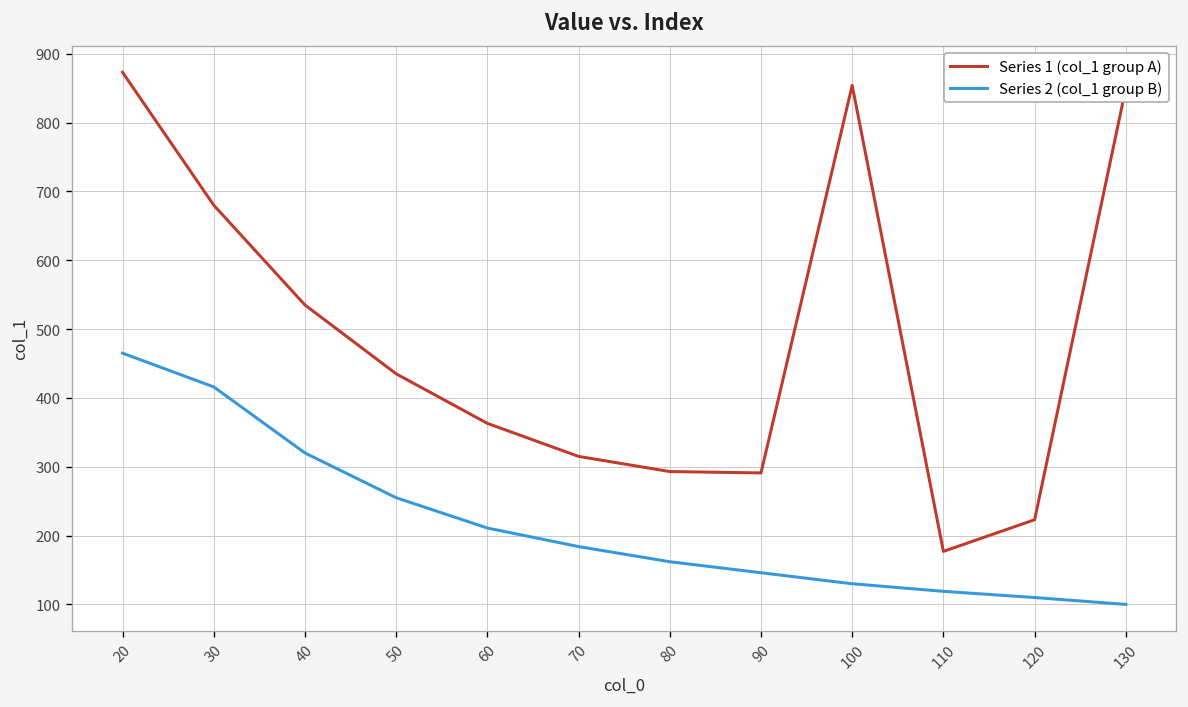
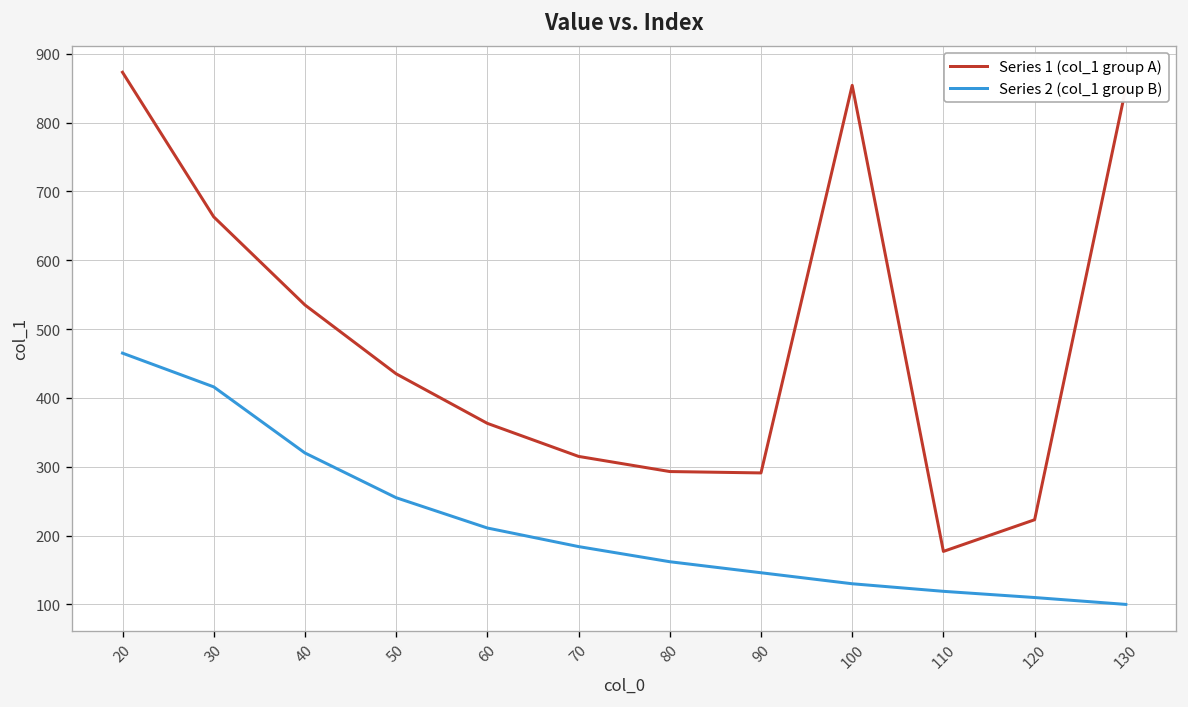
  {
    "Series 1 (col_1 group A)": {
      "20": 870,
-     "30": 680,
+     "30": 660,
      "40": 540,
      "50": 440,
      "60": 360,
      "70": 320,
      "80": 290,
      "90": 290,
      "100": 850,
      "110": 180,
      "120": 220
    },
    "Series 2 (col_1 group B)": {
      "20": 470,
      "30": 420,
      "40": 320,
      "50": 260,
      "60": 210,
      "70": 180,
      "80": 160,
      "90": 150,
      "100": 130,
      "110": 120,
      "120": 110,
      "130": 100
    }
  }
